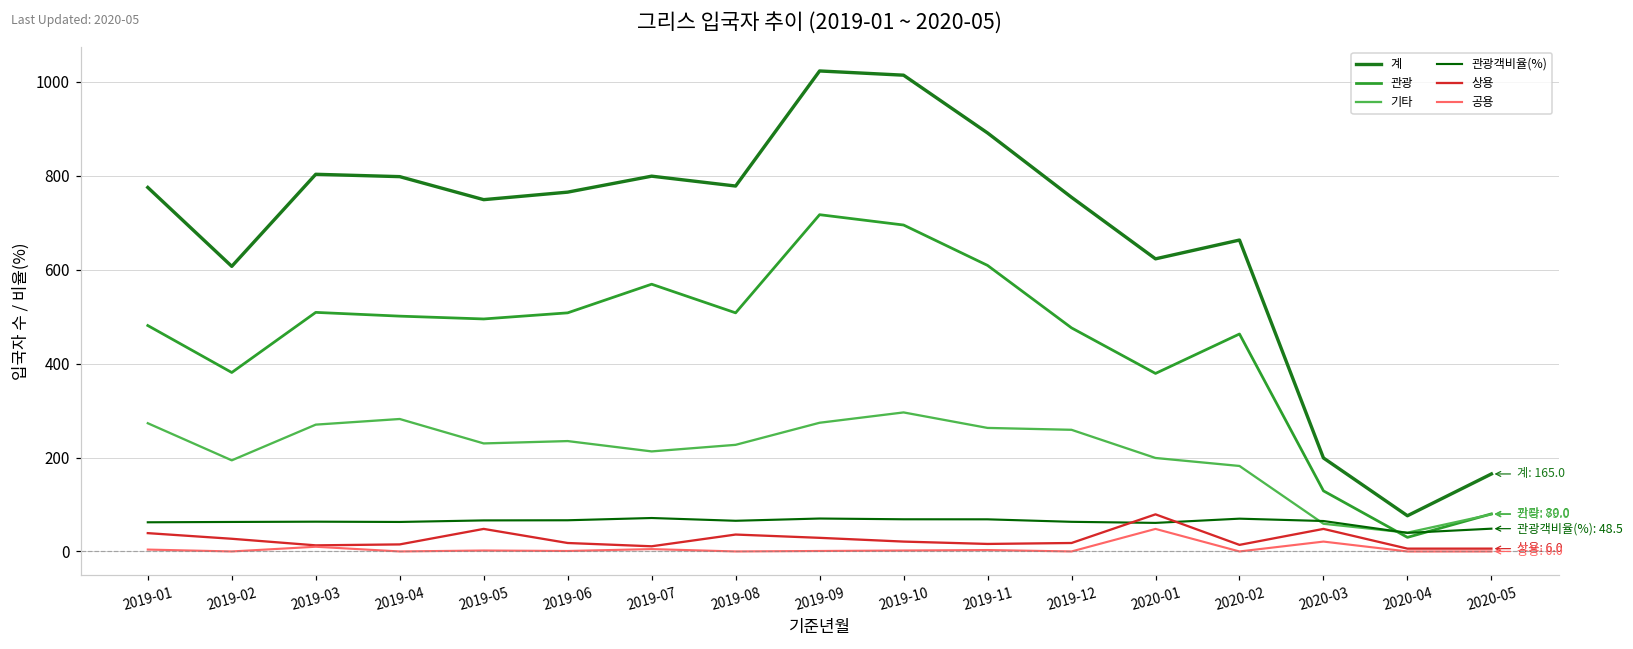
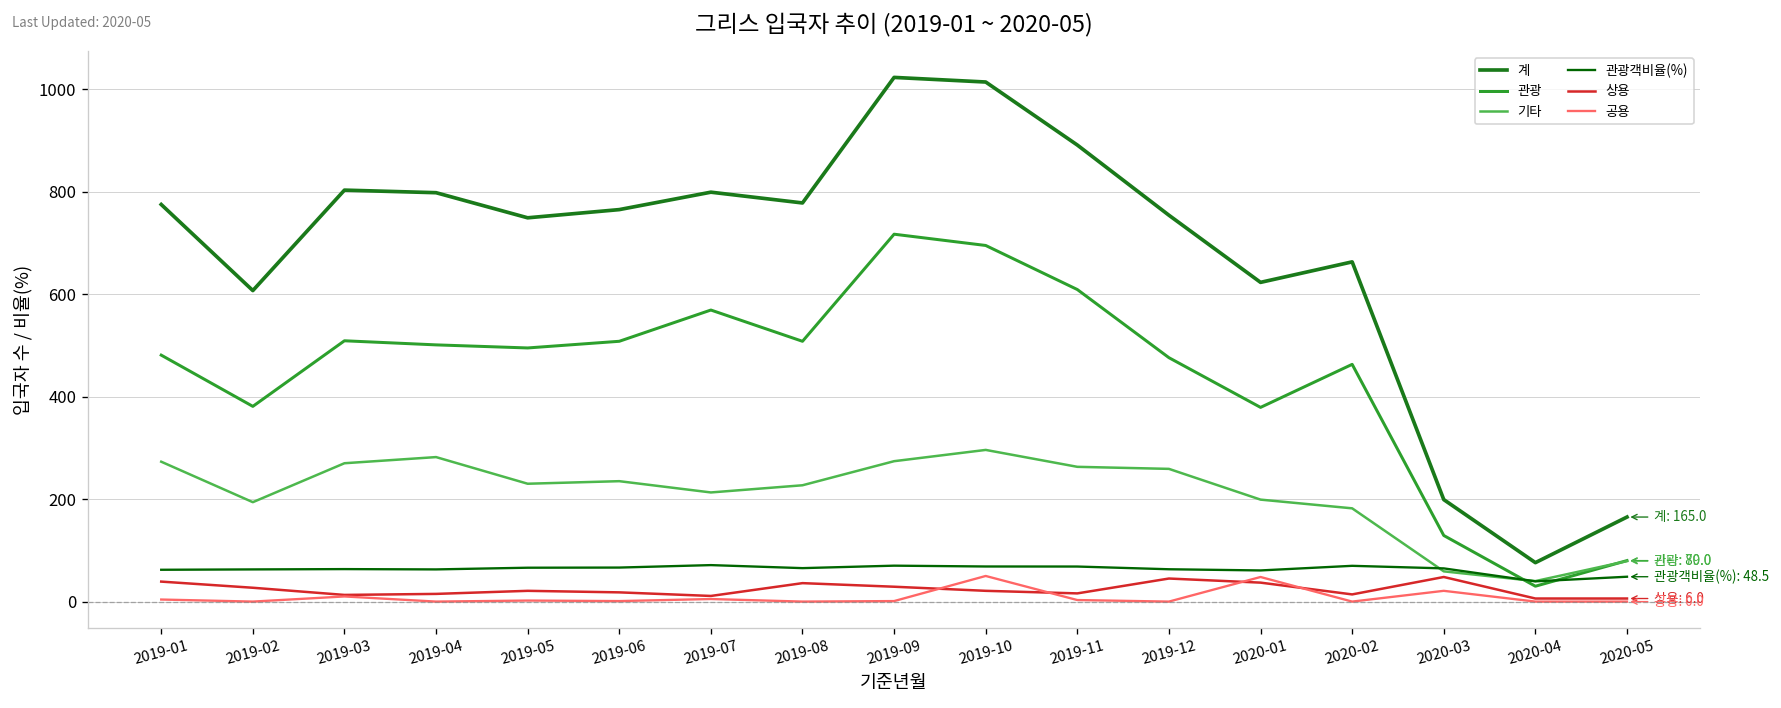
  {
    "상용": {
      "2019-01": 40,
      "2019-02": 30,
      "2019-04": 20,
-     "2019-05": 50,
+     "2019-05": 20,
      "2019-06": 20,
      "2019-07": 10,
      "2019-08": 40,
      "2019-09": 30,
      "2019-10": 20,
      "2019-11": 20,
-     "2019-12": 20,
-     "2020-01": 80,
+     "2019-12": 50,
+     "2020-01": 40,
      "2020-02": 10,
      "2020-03": 50
    },
    "공용": {
      "2019-01": 0,
      "2019-02": 0,
      "2019-04": 0,
      "2019-05": 0,
      "2019-06": 0,
      "2019-07": 10,
      "2019-08": 0,
      "2019-09": 0,
-     "2019-10": 0,
+     "2019-10": 50,
      "2019-11": 0,
      "2019-12": 0,
      "2020-01": 50,
      "2020-02": 0,
      "2020-03": 20
    }
  }
